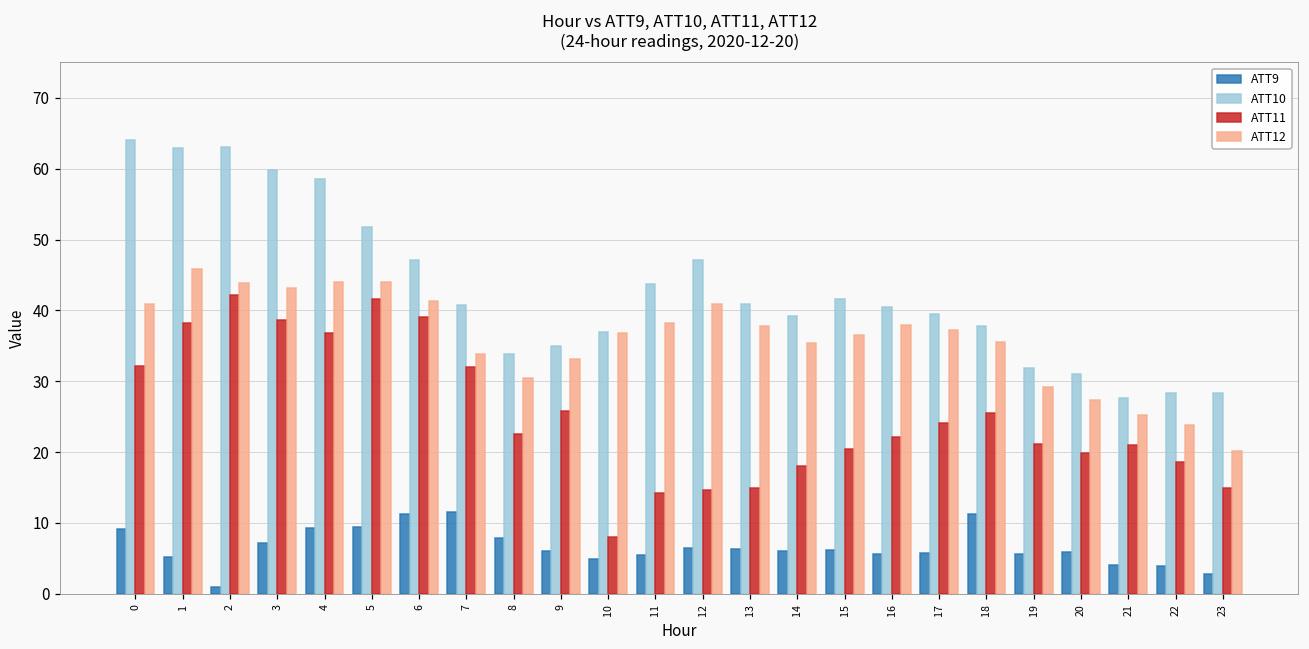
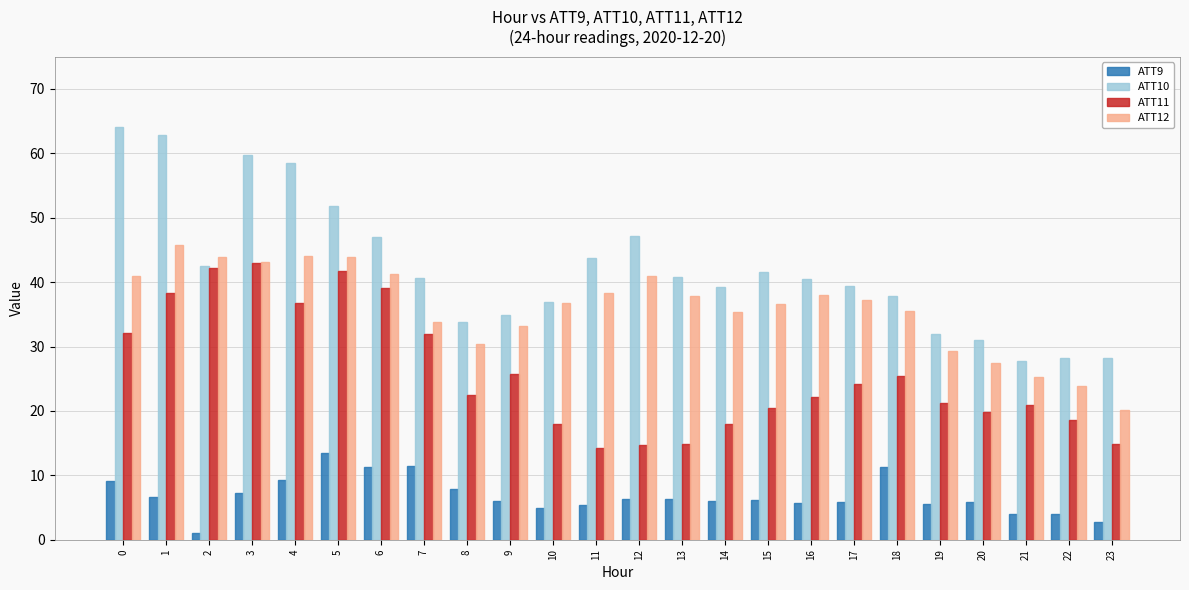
  {
    "ATT9": {
      "0": 9,
-     "1": 5,
+     "1": 7,
      "2": 1,
      "3": 7,
      "4": 9,
-     "5": 9,
+     "5": 14,
      "6": 11,
      "7": 11,
      "8": 8,
      "9": 6,
      "10": 5,
      "11": 5,
      "12": 6,
      "13": 6,
      "14": 6,
      "15": 6,
      "16": 6,
      "17": 6,
      "18": 11,
      "19": 6,
      "20": 6,
      "21": 4,
      "22": 4,
      "23": 3
    },
    "ATT10": {
      "0": 64,
      "1": 63,
-     "2": 63,
+     "2": 42,
      "3": 60,
      "4": 59,
      "5": 52,
      "6": 47,
      "7": 41,
      "8": 34,
      "9": 35,
      "10": 37,
      "11": 44,
      "12": 47,
      "13": 41,
      "14": 39,
      "15": 42,
      "16": 41,
      "17": 39,
      "18": 38,
      "19": 32,
      "20": 31,
      "21": 28,
      "22": 28,
      "23": 28
    },
    "ATT11": {
      "0": 32,
      "1": 38,
      "2": 42,
-     "3": 39,
+     "3": 43,
      "4": 37,
      "5": 42,
      "6": 39,
      "7": 32,
      "8": 23,
      "9": 26,
-     "10": 8,
+     "10": 18,
      "11": 14,
      "12": 15,
      "13": 15,
      "14": 18,
      "15": 20,
      "16": 22,
      "17": 24,
      "18": 25,
      "19": 21,
      "20": 20,
      "21": 21,
      "22": 19,
      "23": 15
    },
    "ATT12": {
      "0": 41,
      "1": 46,
      "2": 44,
      "3": 43,
      "4": 44,
      "5": 44,
      "6": 41,
      "7": 34,
      "8": 30,
      "9": 33,
      "10": 37,
      "11": 38,
      "12": 41,
      "13": 38,
      "14": 35,
      "15": 37,
      "16": 38,
      "17": 37,
      "18": 36,
      "19": 29,
      "20": 27,
      "21": 25,
      "22": 24,
      "23": 20
    }
  }
